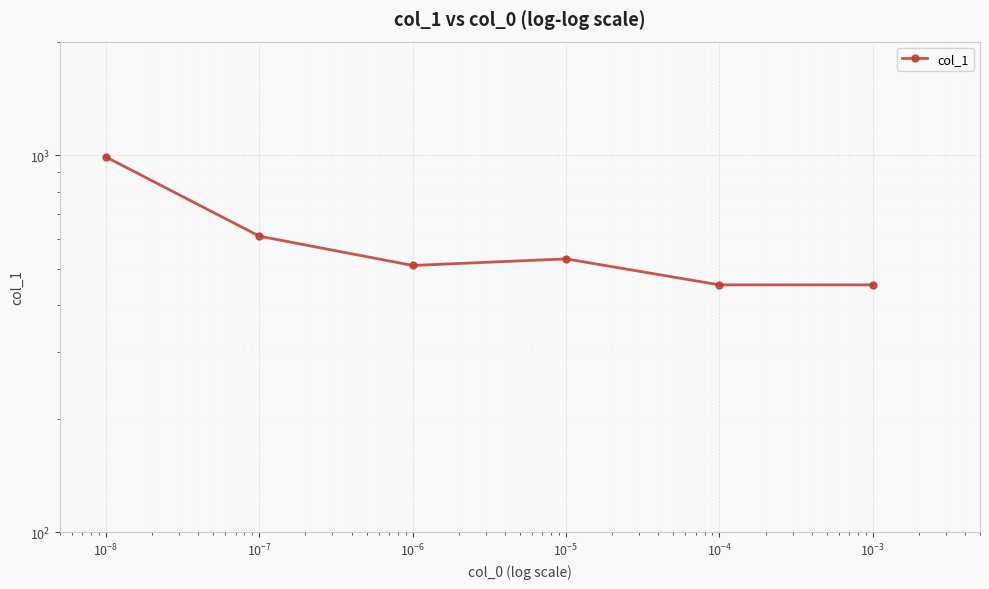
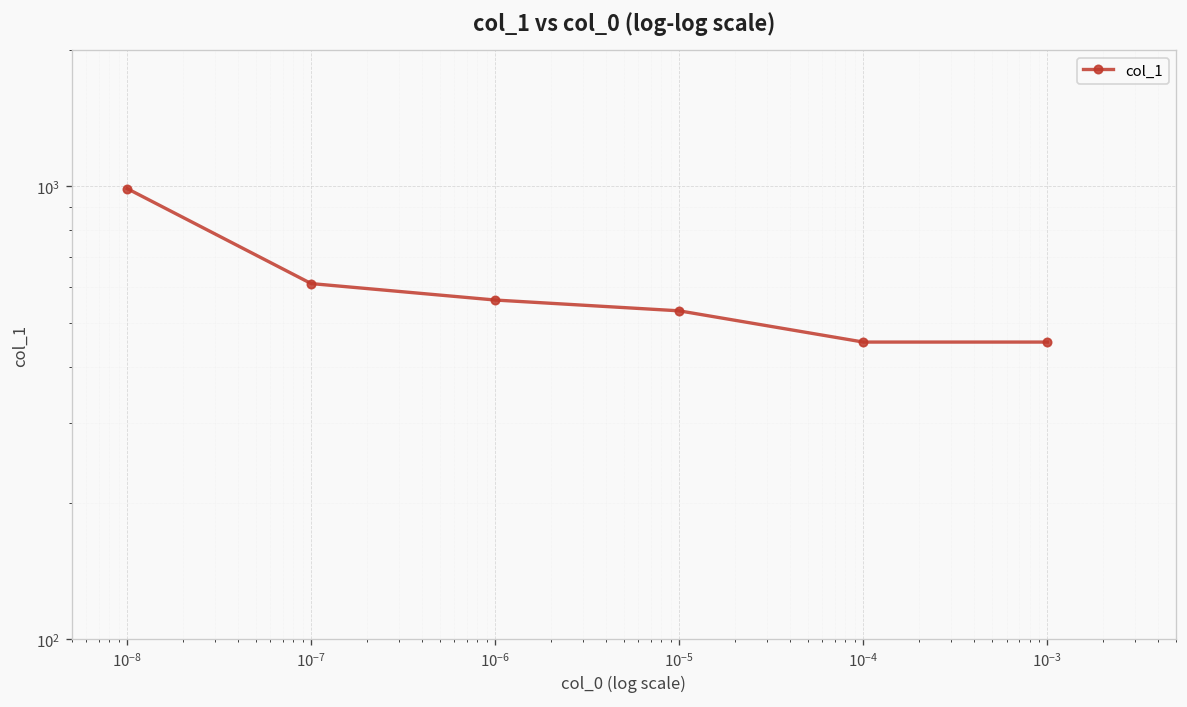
  {
    "10^-8": 990,
    "10^-7": 610,
-   "10^-6": 510,
+   "10^-6": 560,
    "10^-5": 530,
    "10^-4": 450,
    "10^-3": 450
  }
